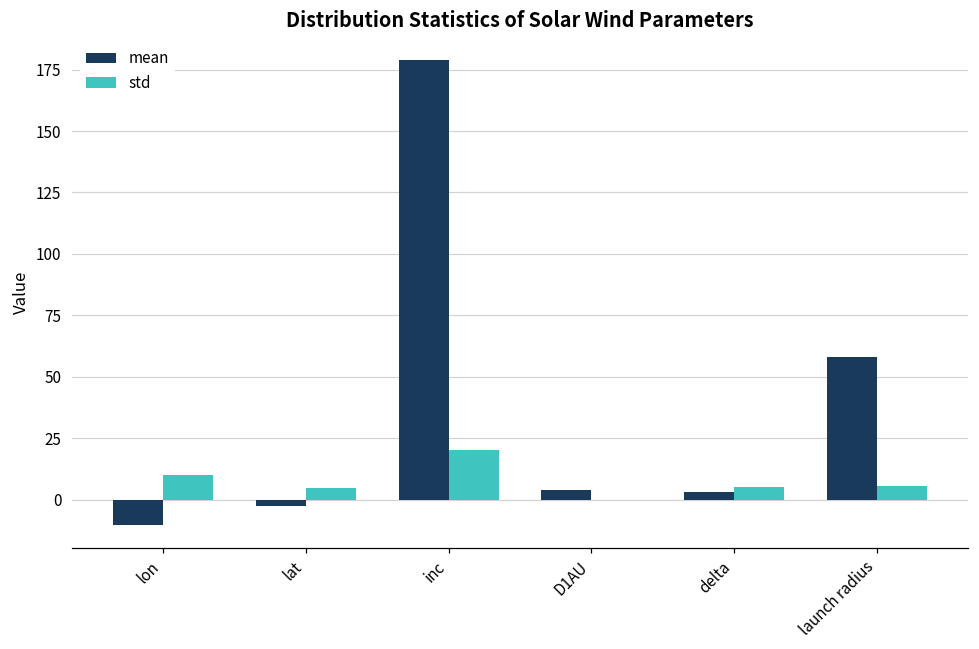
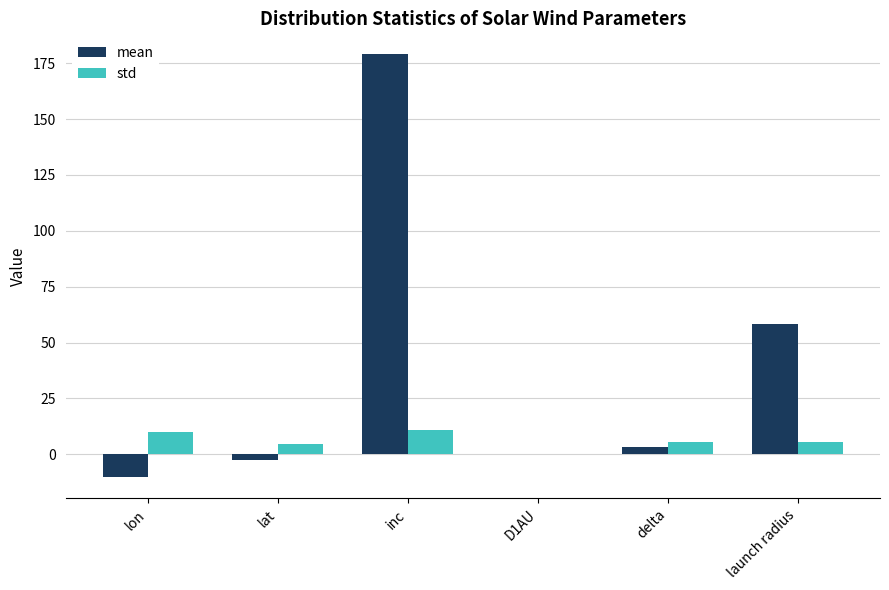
  {
    "mean": {
      "lon": -10,
      "lat": -2,
      "inc": 179,
-     "D1AU": 4,
+     "D1AU": 0,
      "delta": 3,
      "launch radius": 58
    },
    "std": {
      "lon": 10,
      "lat": 5,
-     "inc": 20,
+     "inc": 11,
      "delta": 5,
      "launch radius": 6
    }
  }
